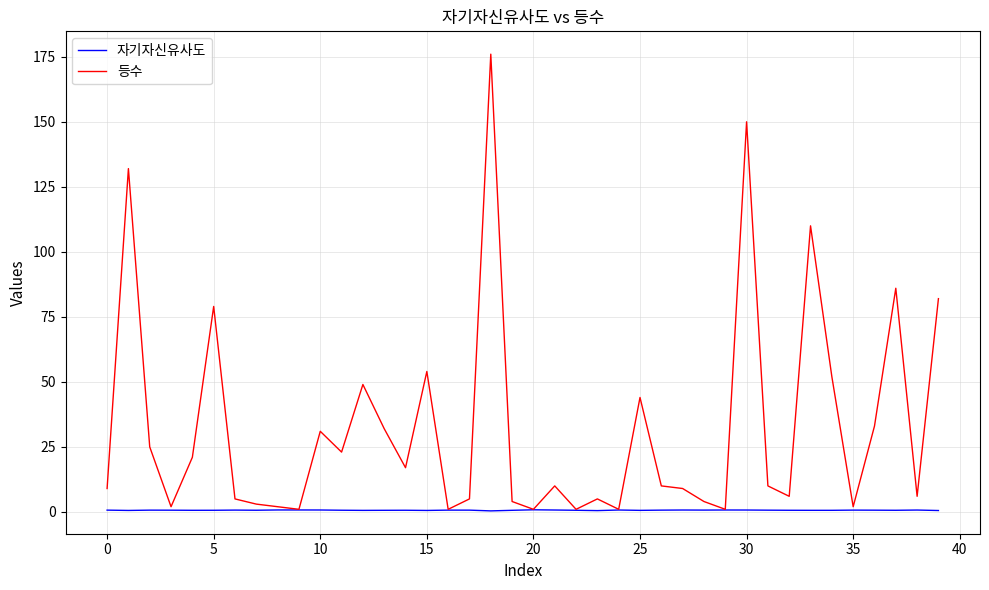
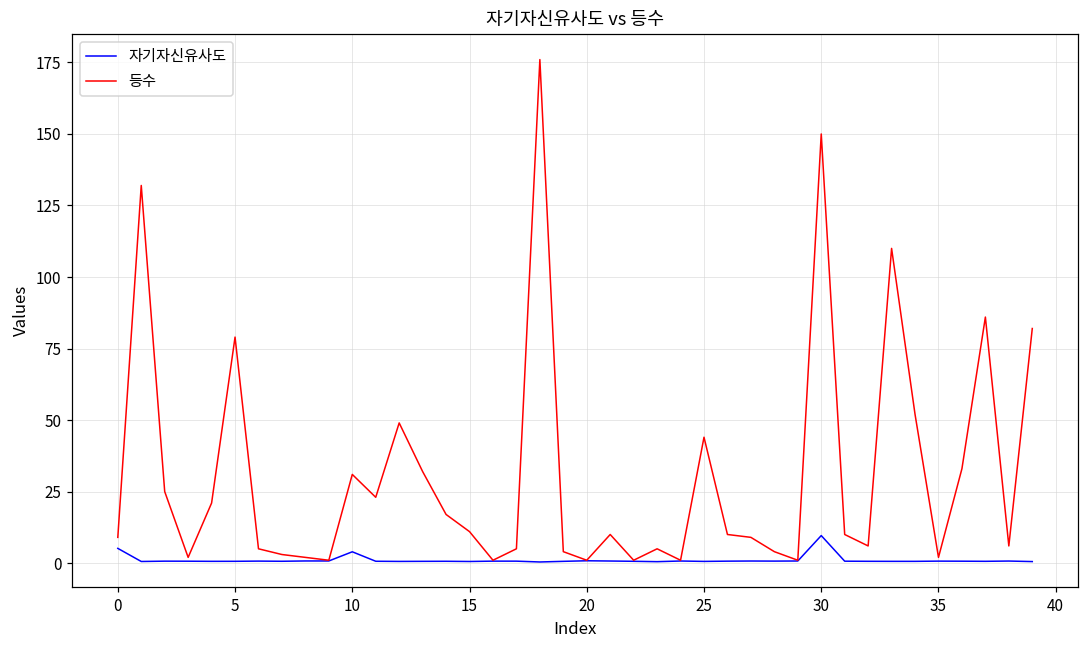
  {
    "자기자신유사도": {
-     "0": 1,
+     "0": 5,
      "5": 1,
-     "10": 1,
+     "10": 4,
      "15": 1,
      "25": 1,
-     "30": 1,
+     "30": 10,
      "35": 1
    },
    "등수": {
      "0": 9,
      "5": 79,
      "10": 31,
-     "15": 54,
+     "15": 11,
      "25": 44,
      "30": 150,
      "35": 2
    }
  }
